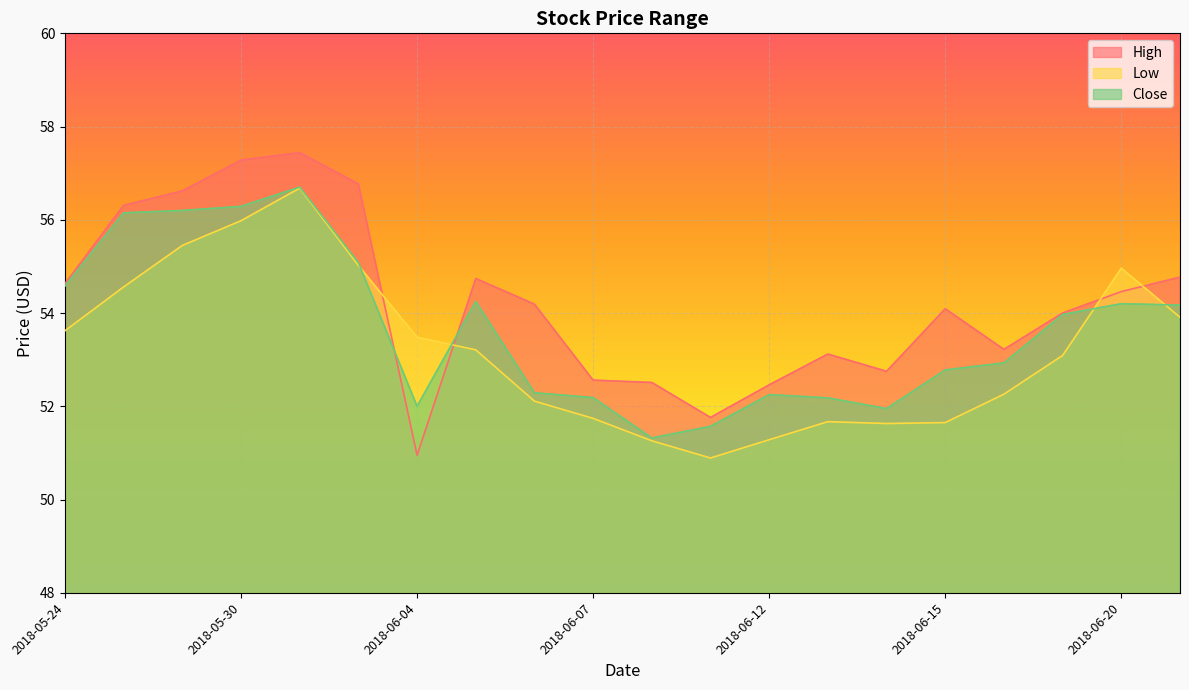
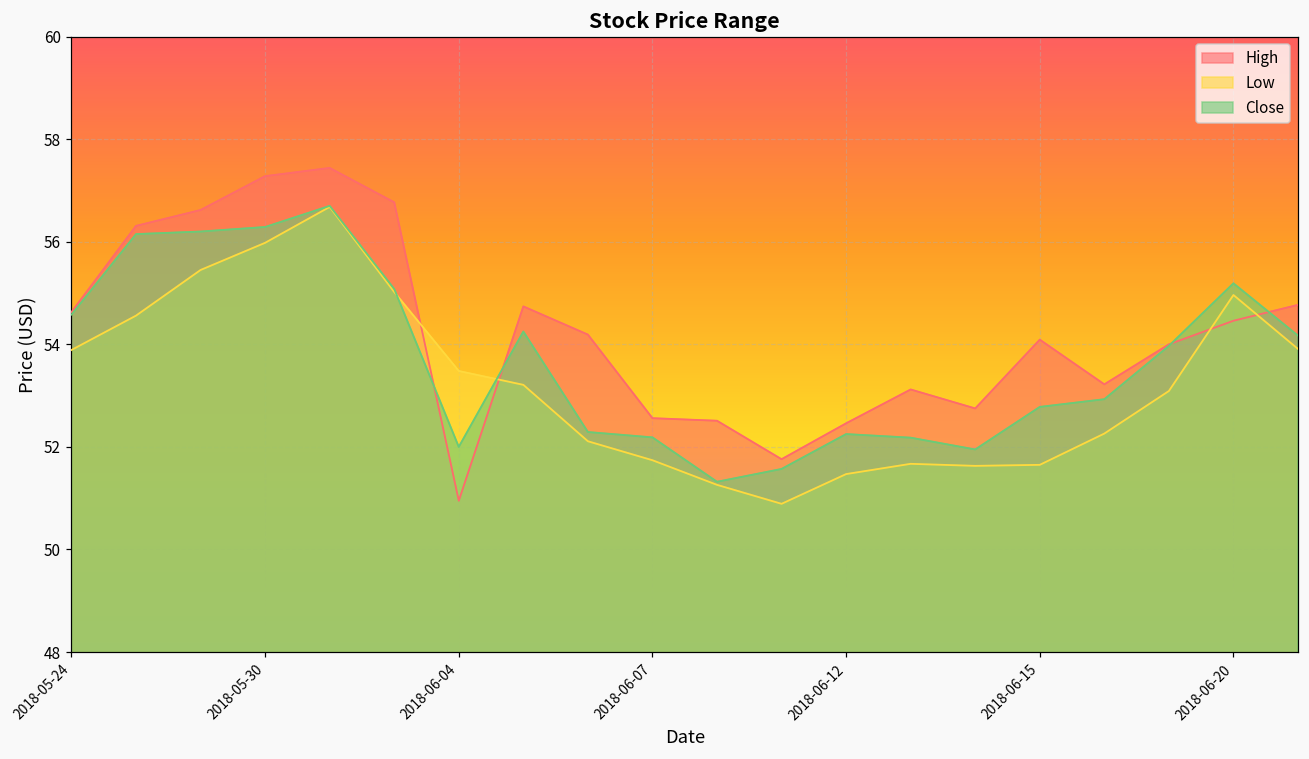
  {
    "High": {
      "2018-05-30": 57.3,
      "2018-06-04": 50.9,
      "2018-06-07": 52.6,
      "2018-06-12": 52.5,
      "2018-06-15": 54.1,
      "2018-06-20": 54.5
    },
    "Low": {
-     "2018-05-24": 53.6,
+     "2018-05-24": 53.9,
      "2018-05-30": 56.0,
      "2018-06-04": 53.5,
      "2018-06-07": 51.7,
-     "2018-06-12": 51.3,
+     "2018-06-12": 51.5,
      "2018-06-15": 51.7,
      "2018-06-20": 55.0
    },
    "Close": {
      "2018-05-30": 56.3,
      "2018-06-04": 52.0,
      "2018-06-07": 52.2,
      "2018-06-12": 52.3,
      "2018-06-15": 52.8,
-     "2018-06-20": 54.2
+     "2018-06-20": 55.2
    }
  }
